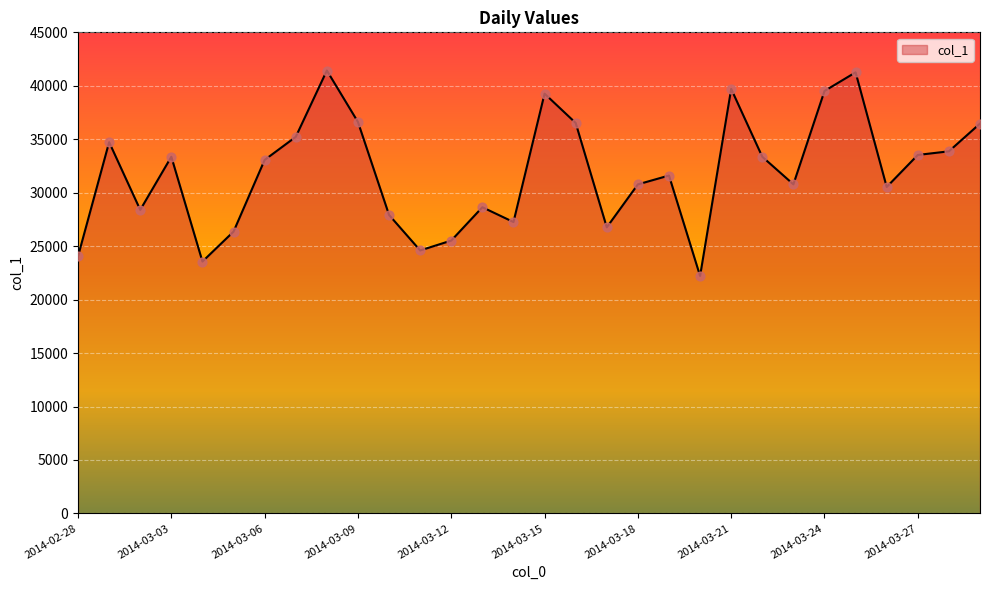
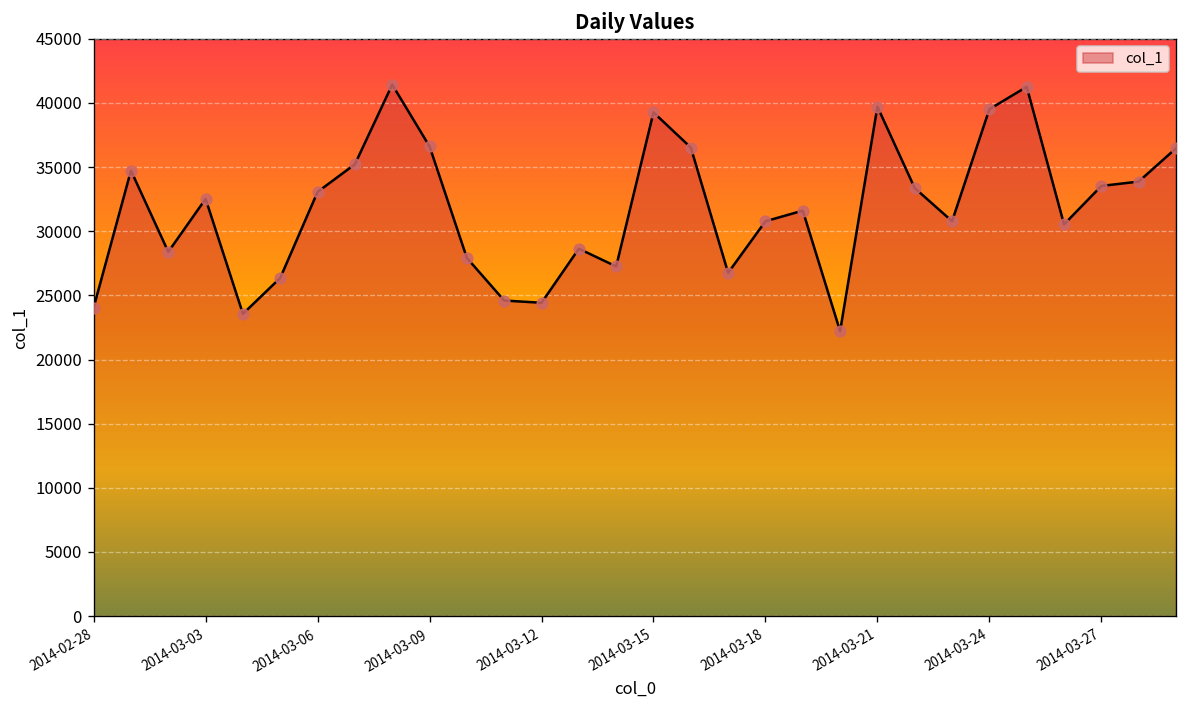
  {
    "2014-02-28": 24100,
-   "2014-03-03": 33400,
+   "2014-03-03": 32500,
    "2014-03-06": 33100,
    "2014-03-09": 36600,
-   "2014-03-12": 25500,
+   "2014-03-12": 24400,
    "2014-03-15": 39300,
    "2014-03-18": 30800,
    "2014-03-21": 39700,
    "2014-03-24": 39500,
    "2014-03-27": 33500
  }
